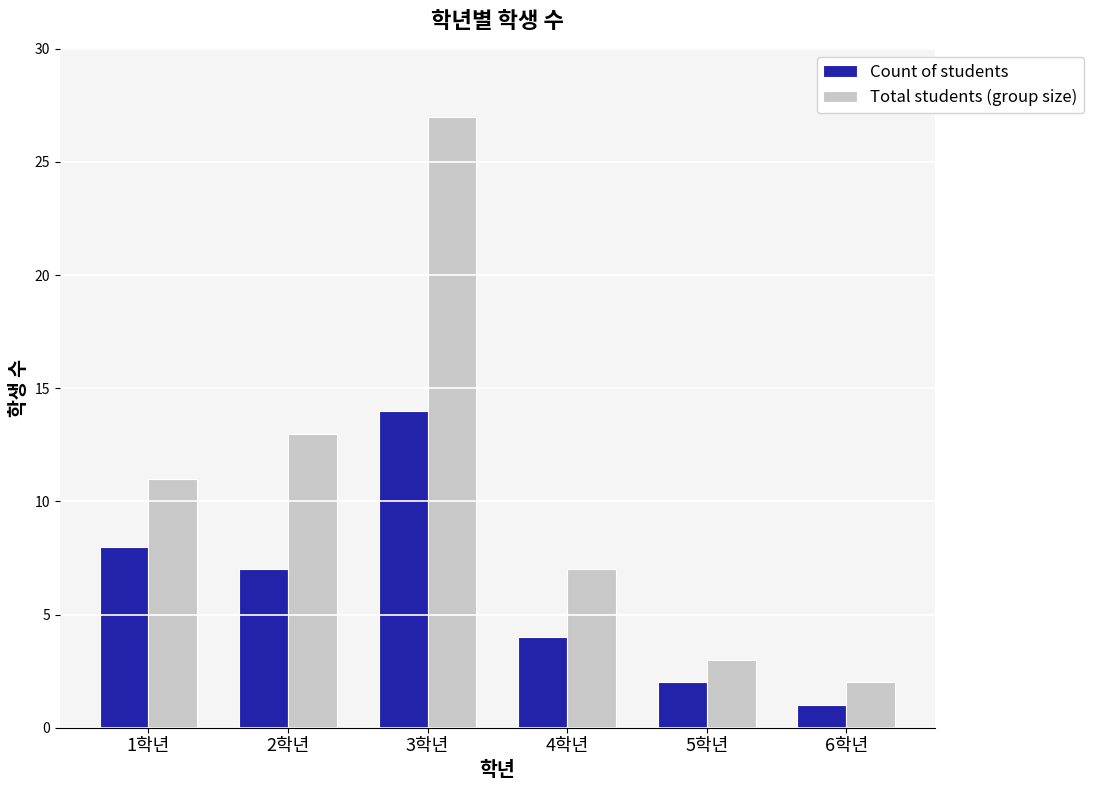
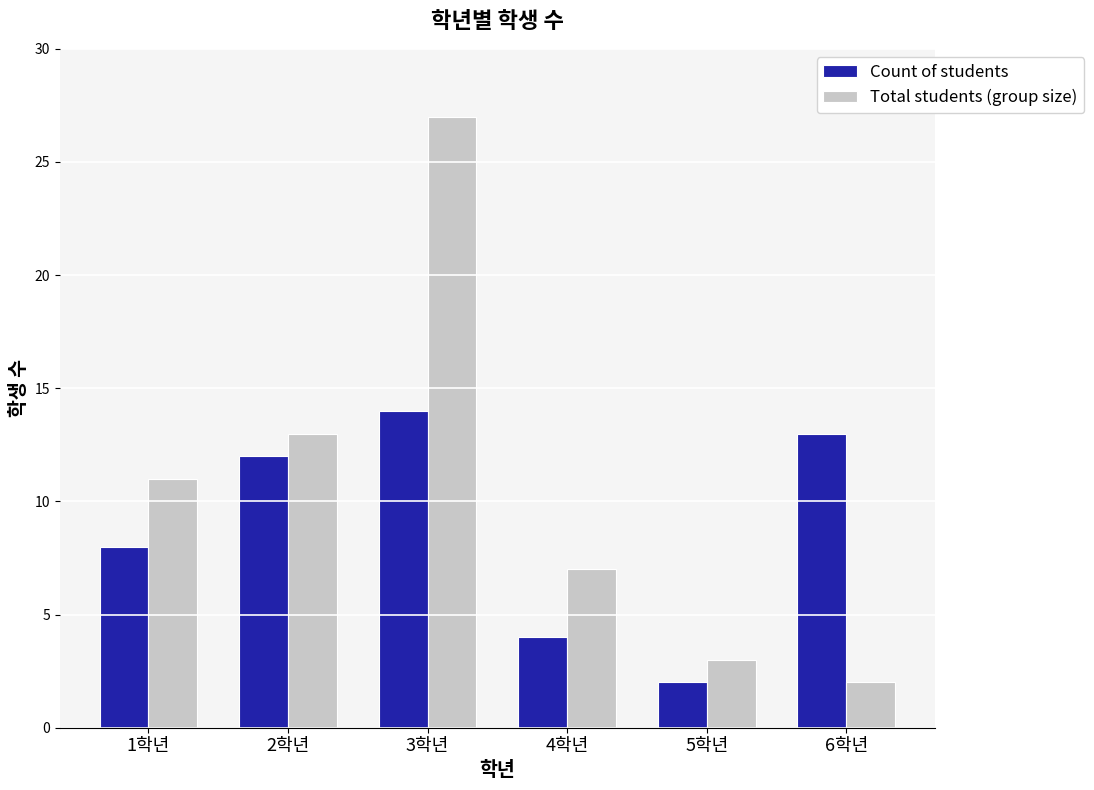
  {
    "Count of students": {
      "1학년": 8,
-     "2학년": 7,
+     "2학년": 12,
      "3학년": 14,
      "4학년": 4,
      "5학년": 2,
-     "6학년": 1
+     "6학년": 13
    },
    "Total students (group size)": {
      "1학년": 11,
      "2학년": 13,
      "3학년": 27,
      "4학년": 7,
      "5학년": 3,
      "6학년": 2
    }
  }
